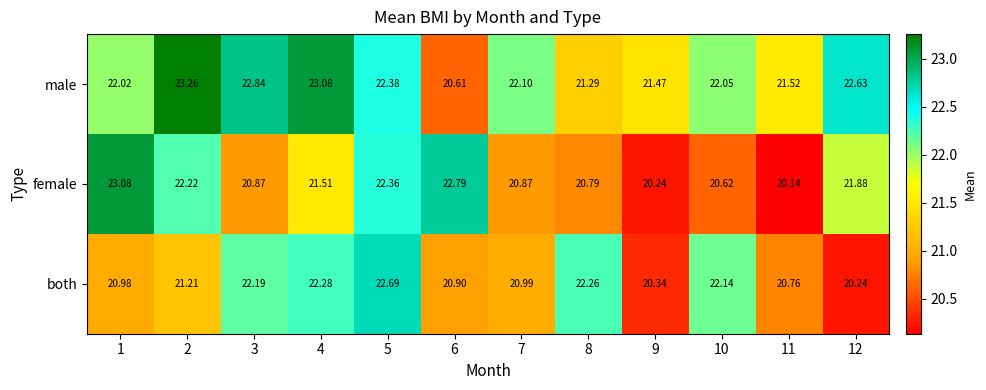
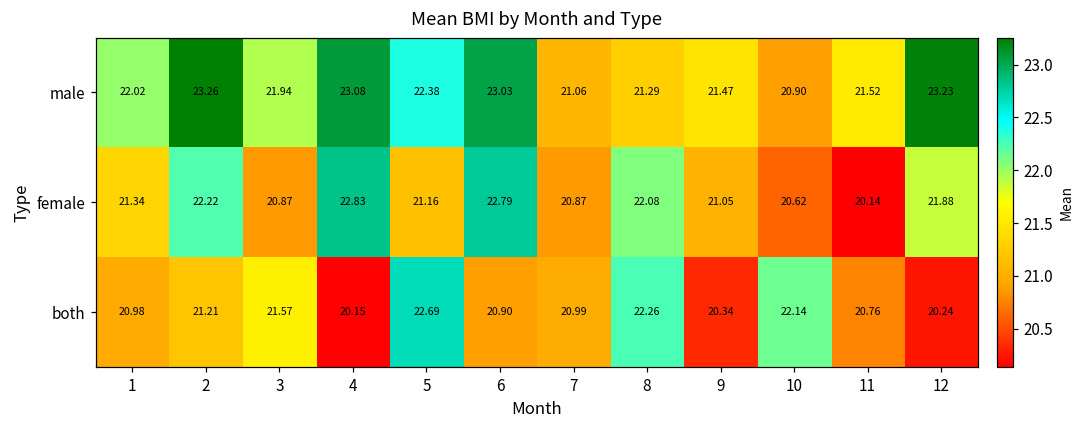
  {
    "male": {
      "1": 22.02,
      "2": 23.26,
-     "3": 22.84,
+     "3": 21.94,
      "4": 23.08,
      "5": 22.38,
-     "6": 20.61,
-     "7": 22.10,
+     "6": 23.03,
+     "7": 21.06,
      "8": 21.29,
      "9": 21.47,
-     "10": 22.05,
+     "10": 20.90,
      "11": 21.52,
-     "12": 22.63
+     "12": 23.23
    },
    "female": {
-     "1": 23.08,
+     "1": 21.34,
      "2": 22.22,
      "3": 20.87,
-     "4": 21.51,
-     "5": 22.36,
+     "4": 22.83,
+     "5": 21.16,
      "6": 22.79,
      "7": 20.87,
-     "8": 20.79,
-     "9": 20.24,
+     "8": 22.08,
+     "9": 21.05,
      "10": 20.62,
      "11": 20.14,
      "12": 21.88
    },
    "both": {
      "1": 20.98,
      "2": 21.21,
-     "3": 22.19,
-     "4": 22.28,
+     "3": 21.57,
+     "4": 20.15,
      "5": 22.69,
      "6": 20.90,
      "7": 20.99,
      "8": 22.26,
      "9": 20.34,
      "10": 22.14,
      "11": 20.76,
      "12": 20.24
    }
  }
